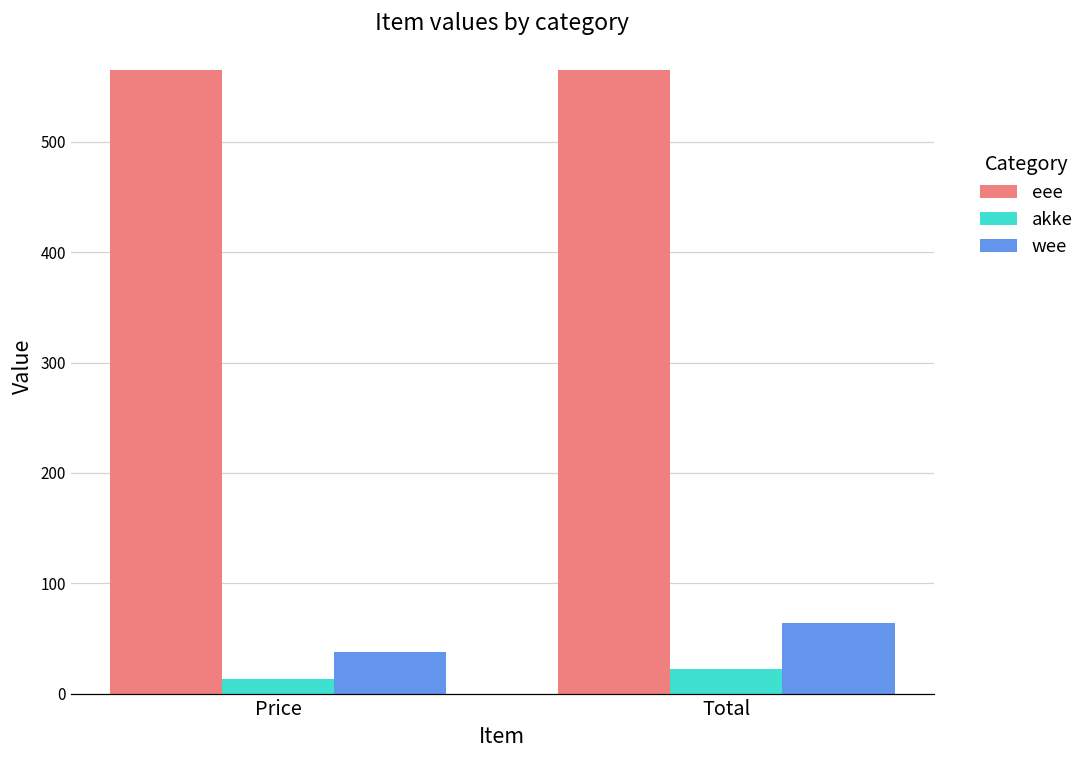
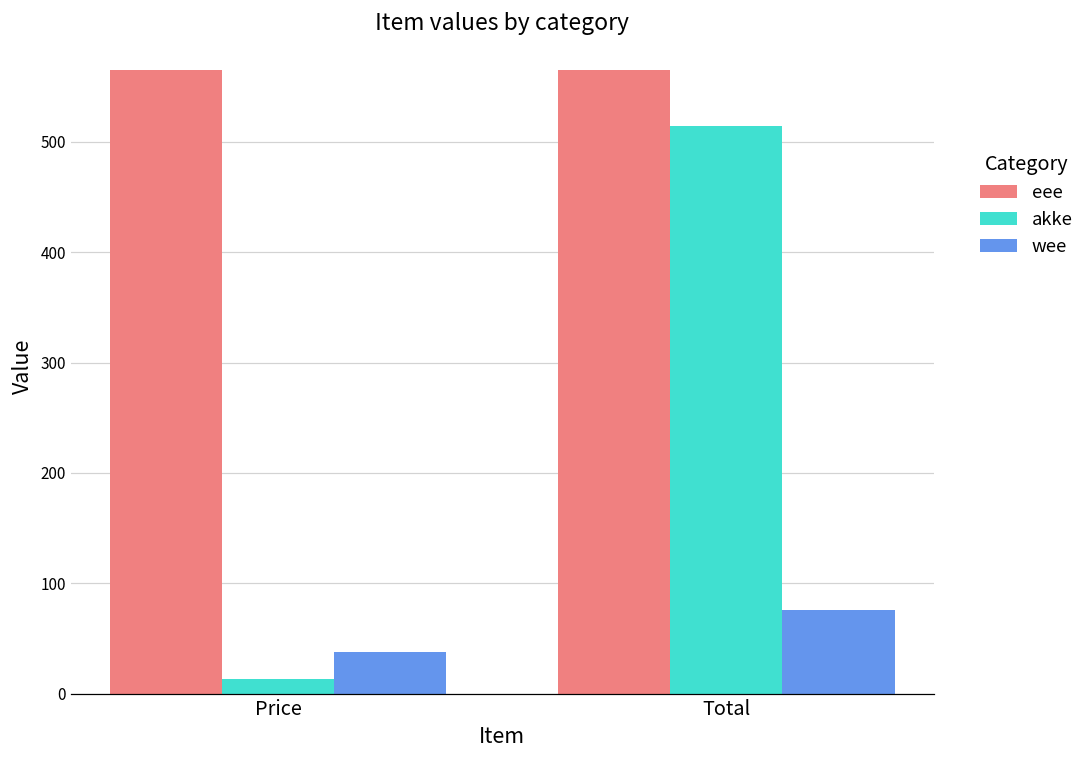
  {
    "eee": {
      "Price": 565,
      "Total": 565
    },
    "akke": {
      "Price": 14,
-     "Total": 22
+     "Total": 514
    },
    "wee": {
      "Price": 38,
-     "Total": 64
+     "Total": 76
    }
  }
